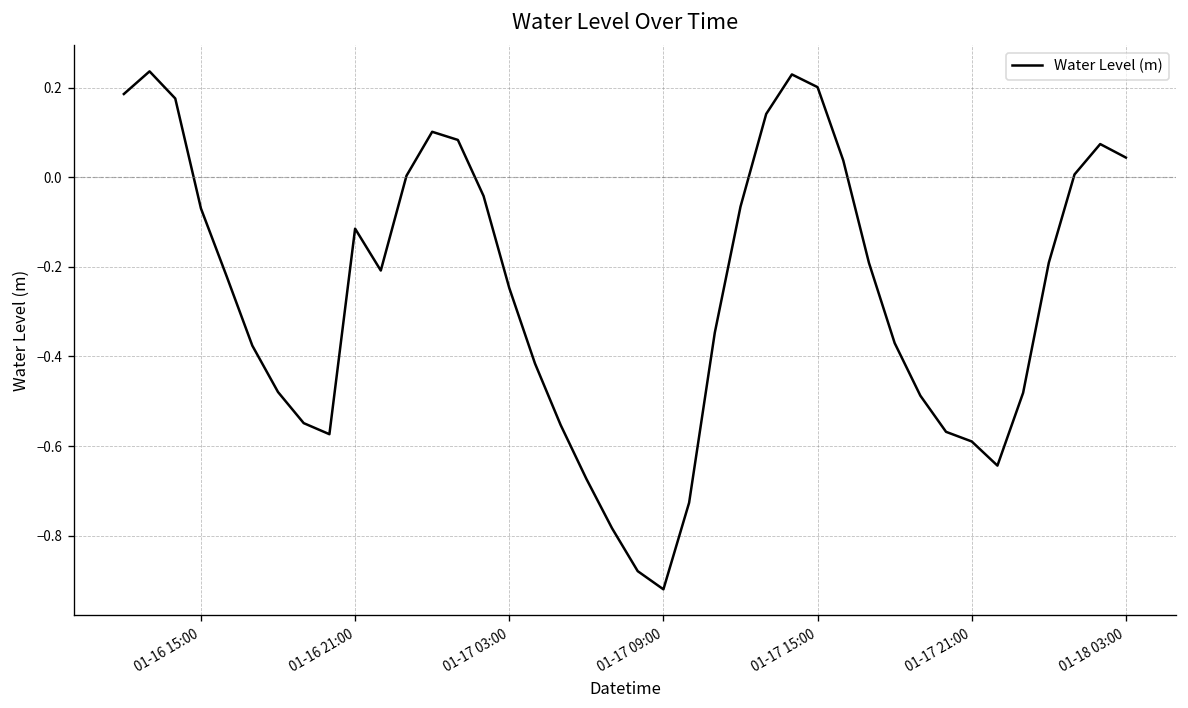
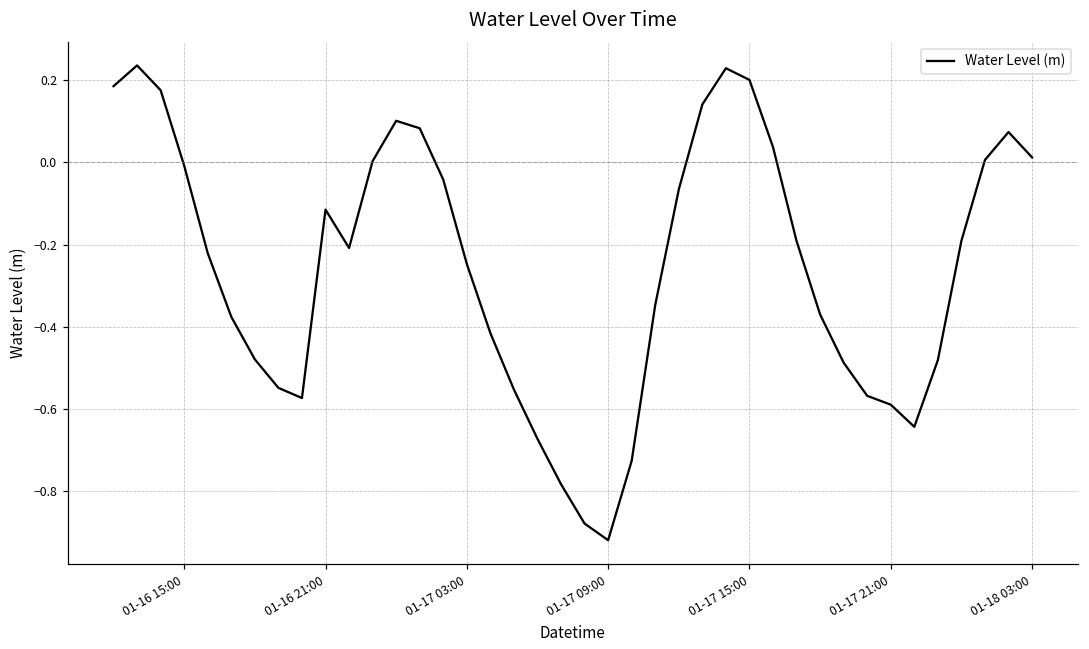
  {
-   "01-16 15:00": -0.07,
+   "01-16 15:00": -0.01,
    "01-16 21:00": -0.11,
    "01-17 03:00": -0.25,
    "01-17 09:00": -0.92,
    "01-17 15:00": 0.20,
    "01-17 21:00": -0.59,
-   "01-18 03:00": 0.04
+   "01-18 03:00": 0.01
  }
